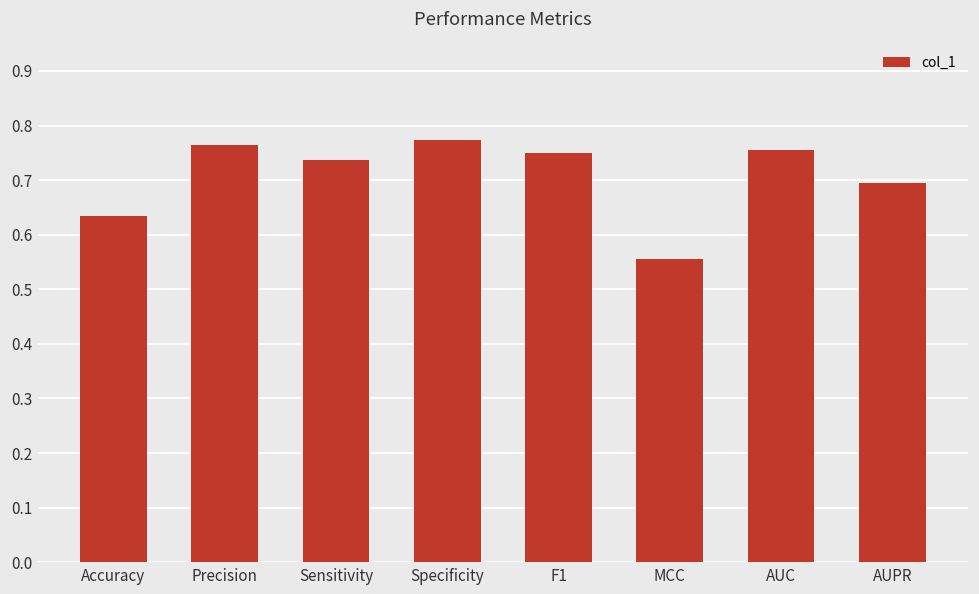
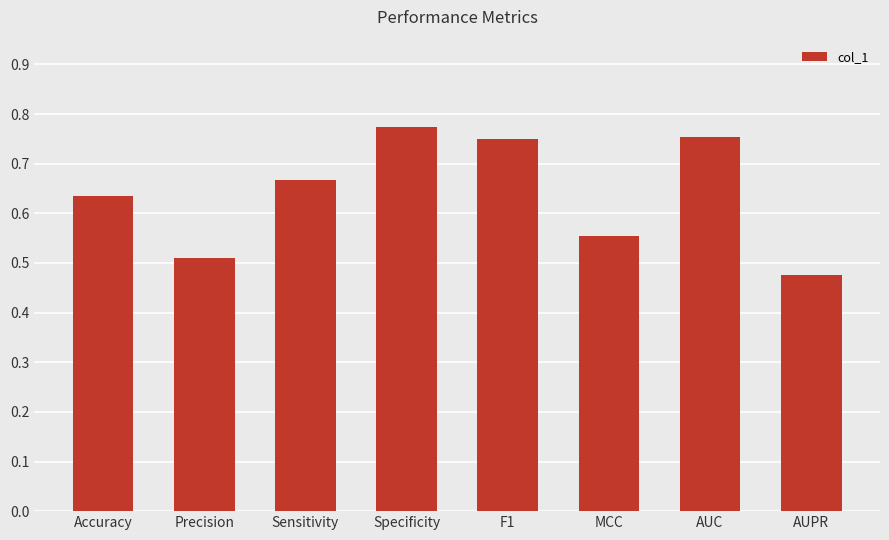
  {
    "Accuracy": 0.63,
-   "Precision": 0.76,
-   "Sensitivity": 0.74,
+   "Precision": 0.51,
+   "Sensitivity": 0.67,
    "Specificity": 0.77,
    "F1": 0.75,
    "MCC": 0.55,
    "AUC": 0.75,
-   "AUPR": 0.69
+   "AUPR": 0.48
  }
